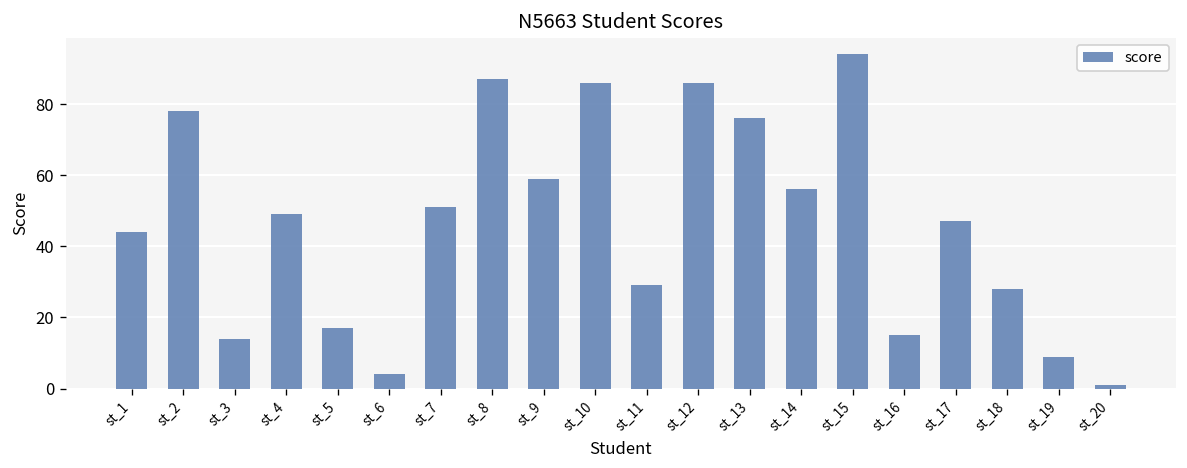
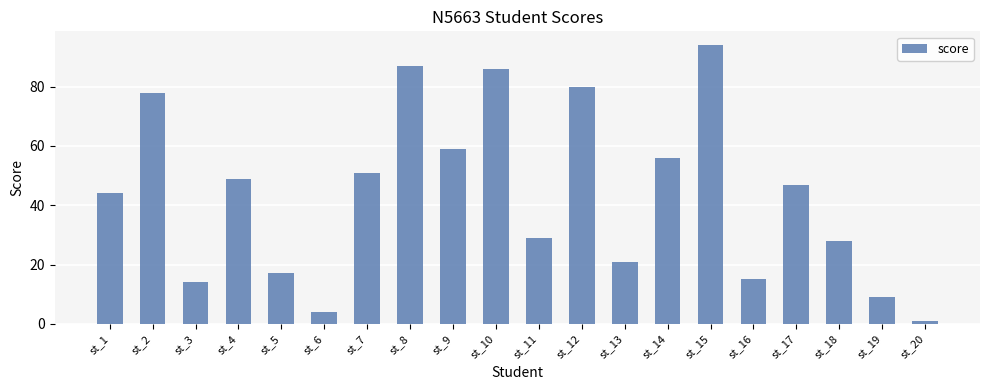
  {
    "st_1": 44,
    "st_2": 78,
    "st_3": 14,
    "st_4": 49,
    "st_5": 17,
    "st_6": 4,
    "st_7": 51,
    "st_8": 87,
    "st_9": 59,
    "st_10": 86,
    "st_11": 29,
-   "st_12": 86,
-   "st_13": 76,
+   "st_12": 80,
+   "st_13": 21,
    "st_14": 56,
    "st_15": 94,
    "st_16": 15,
    "st_17": 47,
    "st_18": 28,
    "st_19": 9,
    "st_20": 1
  }
